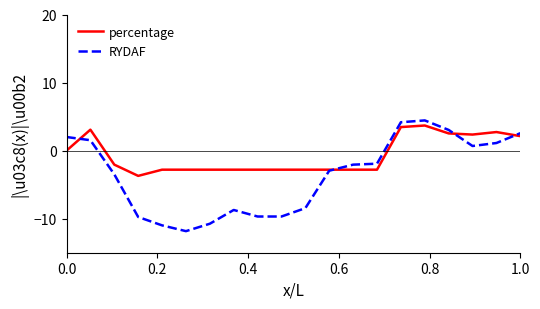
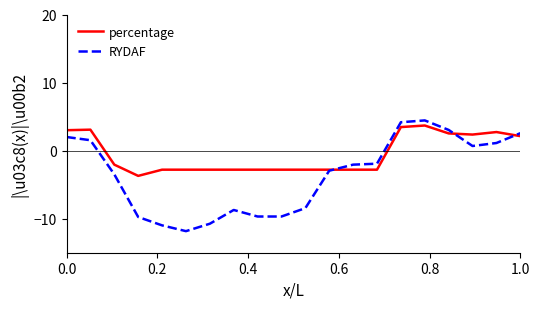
  {
    "percentage": {
-     "0.0": 0,
+     "0.0": 3,
      "1.0": 2
    },
    "RYDAF": {
      "0.0": 2,
      "1.0": 3
    }
  }
